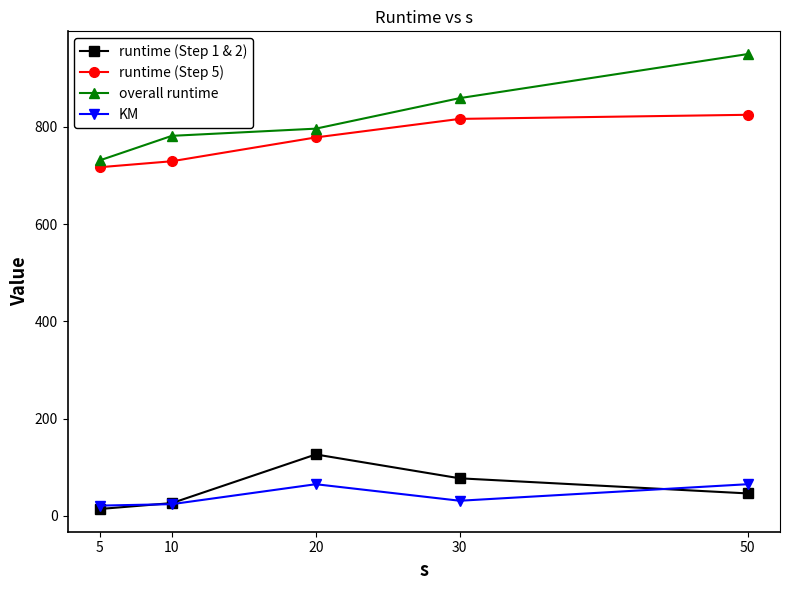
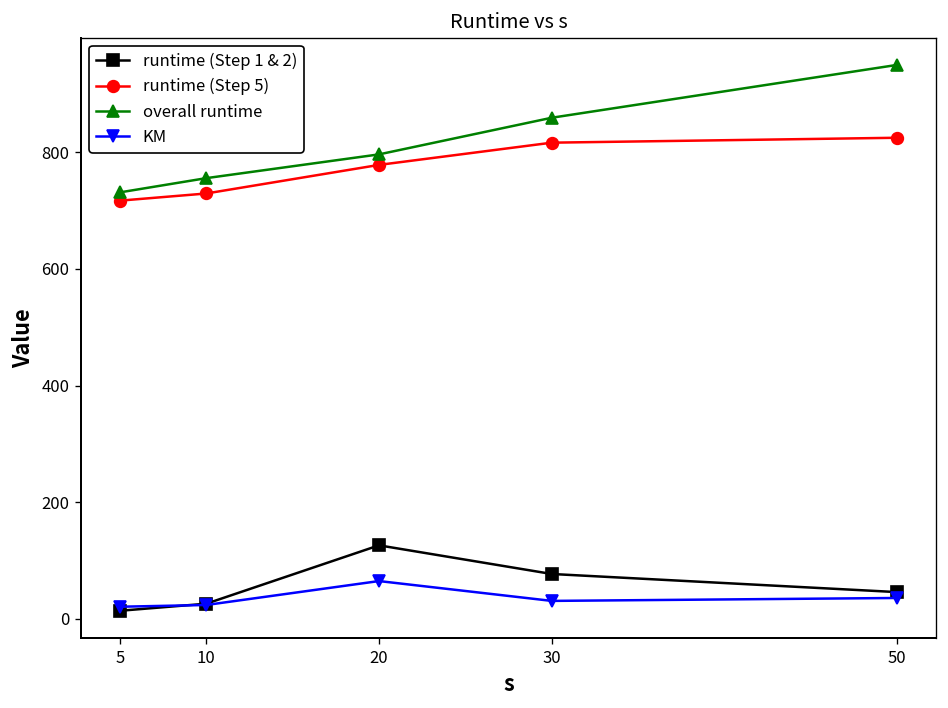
  {
    "runtime (Step 1 & 2)": {
      "5": 10,
      "20": 130,
      "30": 80,
      "50": 50
    },
    "runtime (Step 5)": {
      "5": 720,
      "10": 730,
      "20": 780,
      "30": 820,
      "50": 820
    },
    "overall runtime": {
      "5": 730,
-     "10": 780,
+     "10": 760,
      "20": 800,
      "30": 860,
      "50": 950
    },
    "KM": {
      "5": 20,
      "20": 70,
      "30": 30,
-     "50": 70
+     "50": 40
    }
  }
